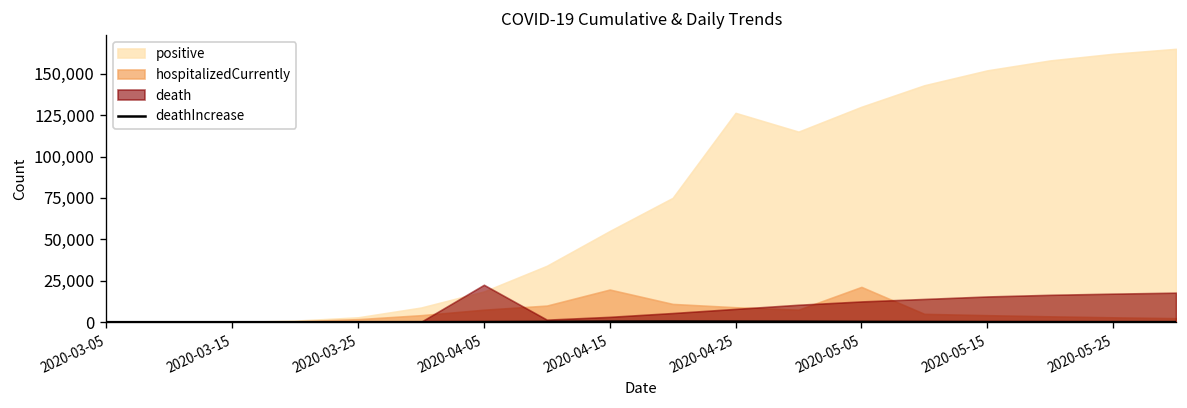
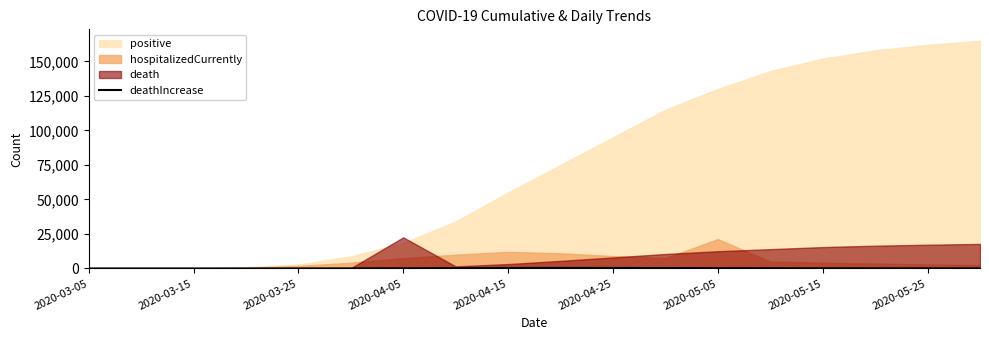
  {
    "deathIncrease": {
      "2020-04-05": "0",
      "2020-04-15": "0",
      "2020-04-25": "0",
      "2020-05-05": "0",
      "2020-05-15": "0",
      "2020-05-25": "0"
    },
    "positive": {
      "2020-04-05": "19,000",
      "2020-04-15": "55,000",
-     "2020-04-25": "126,000",
+     "2020-04-25": "95,000",
      "2020-05-05": "130,000",
      "2020-05-15": "152,000",
      "2020-05-25": "162,000"
    },
    "hospitalizedCurrently": {
      "2020-04-05": "8,000",
-     "2020-04-15": "20,000",
+     "2020-04-15": "12,000",
      "2020-05-05": "21,000",
      "2020-05-15": "4,000",
      "2020-05-25": "3,000"
    },
    "death": {
      "2020-04-05": "23,000",
      "2020-04-15": "3,000",
      "2020-05-05": "13,000",
      "2020-05-15": "16,000",
      "2020-05-25": "17,000"
    }
  }
